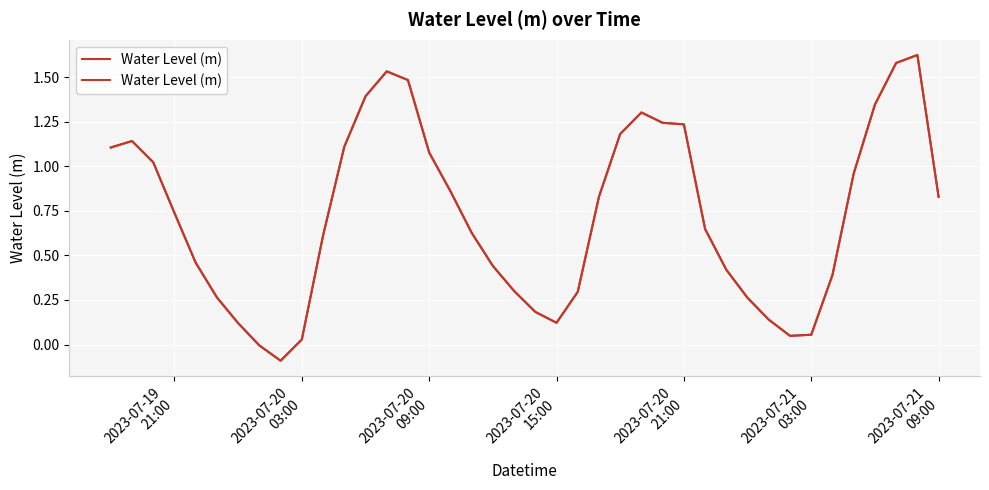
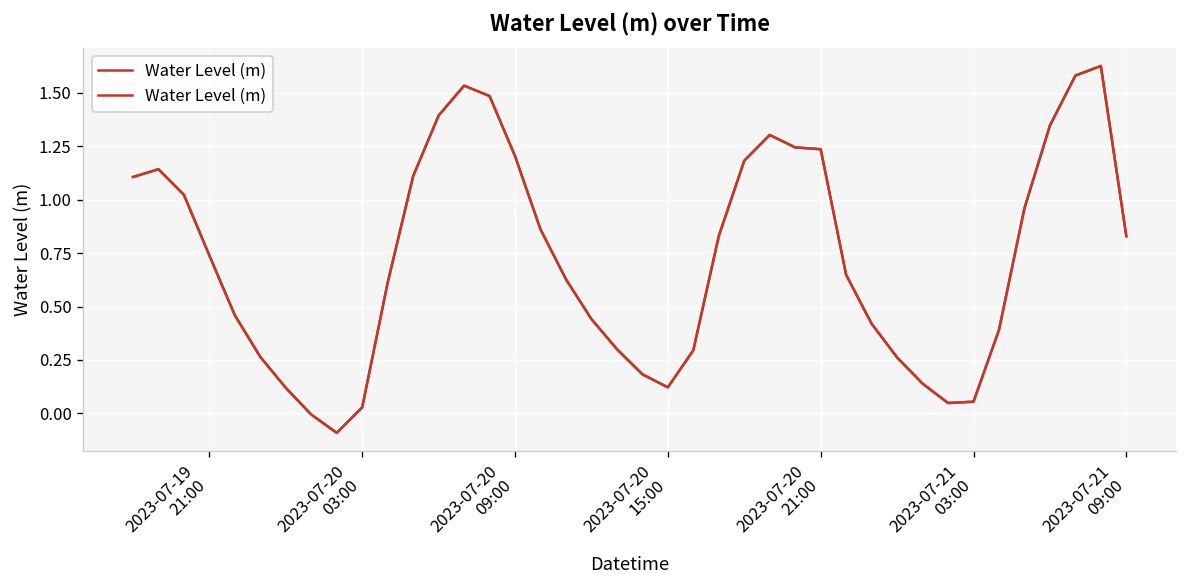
  {
    "2023-07-19 21:00": 0.74,
    "2023-07-20 03:00": 0.03,
-   "2023-07-20 09:00": 1.08,
+   "2023-07-20 09:00": 1.20,
    "2023-07-20 15:00": 0.12,
    "2023-07-20 21:00": 1.24,
    "2023-07-21 03:00": 0.05,
    "2023-07-21 09:00": 0.83
  }
